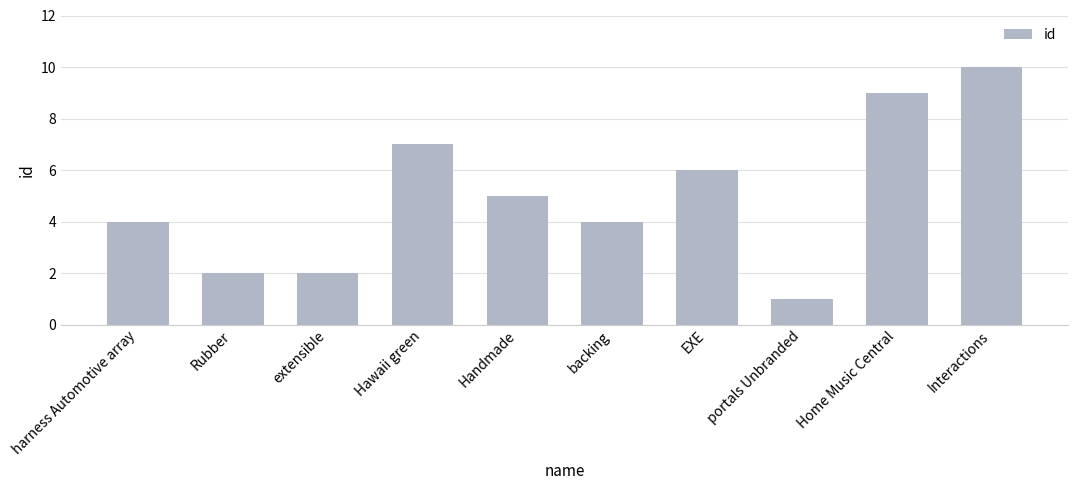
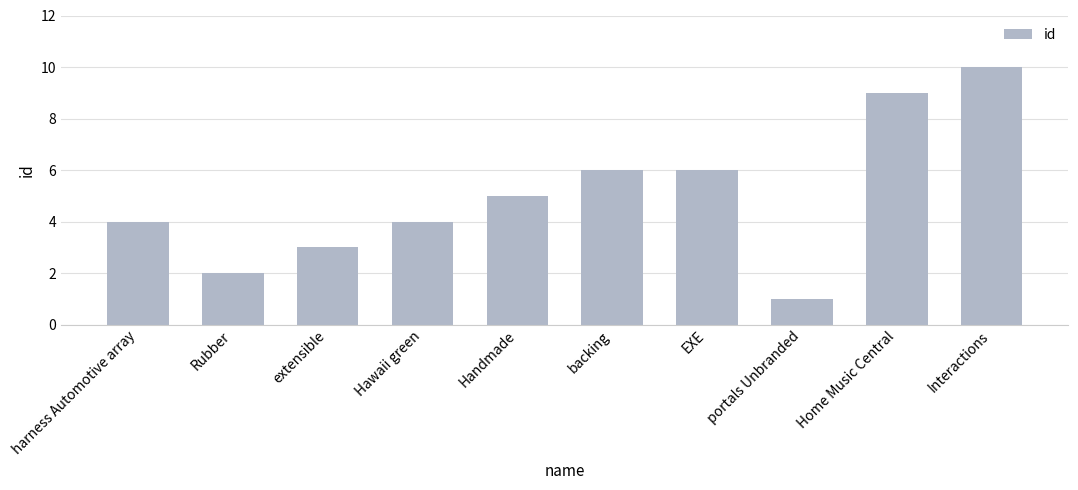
  {
    "harness Automotive array": 4,
    "Rubber": 2,
-   "extensible": 2,
-   "Hawaii green": 7,
+   "extensible": 3,
+   "Hawaii green": 4,
    "Handmade": 5,
-   "backing": 4,
+   "backing": 6,
    "EXE": 6,
    "portals Unbranded": 1,
    "Home Music Central": 9,
    "Interactions": 10
  }
